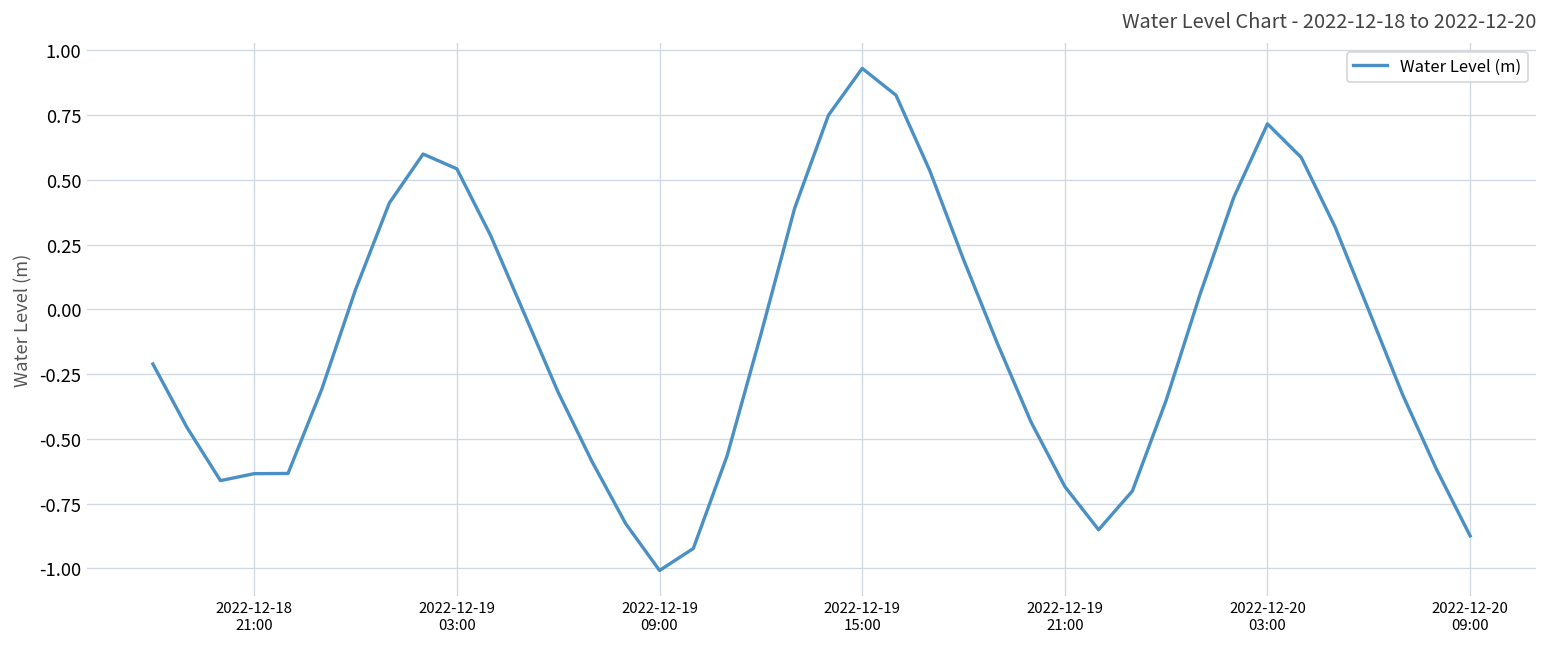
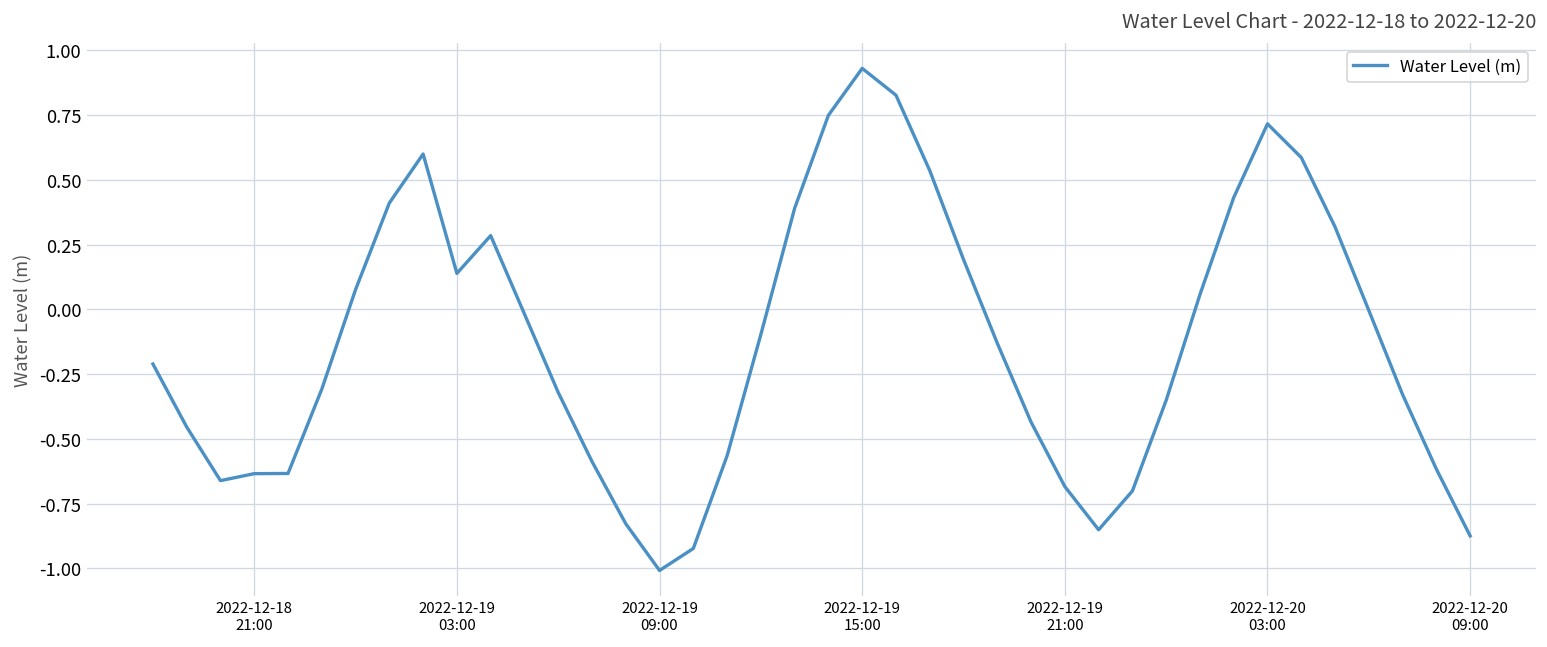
  {
    "2022-12-18 21:00": -0.63,
-   "2022-12-19 03:00": 0.54,
+   "2022-12-19 03:00": 0.14,
    "2022-12-19 09:00": -1.01,
    "2022-12-19 15:00": 0.93,
    "2022-12-19 21:00": -0.68,
    "2022-12-20 03:00": 0.72,
    "2022-12-20 09:00": -0.87
  }
